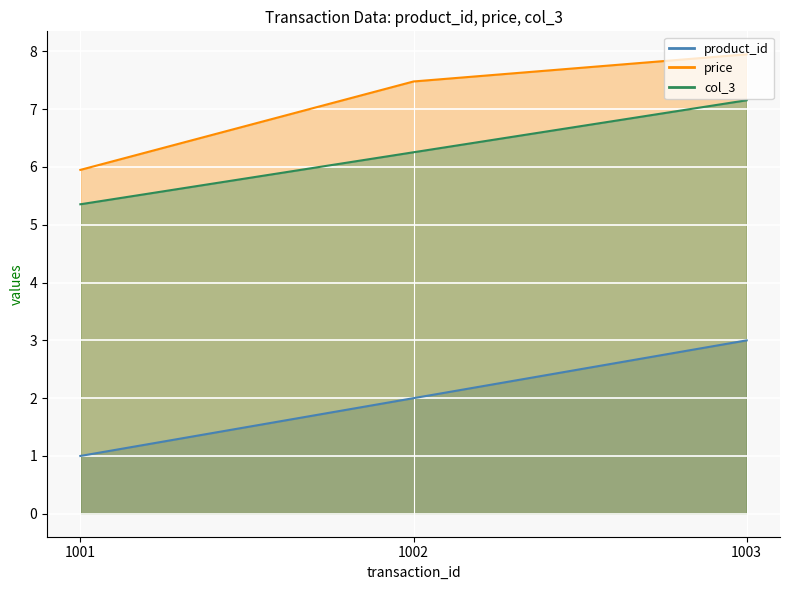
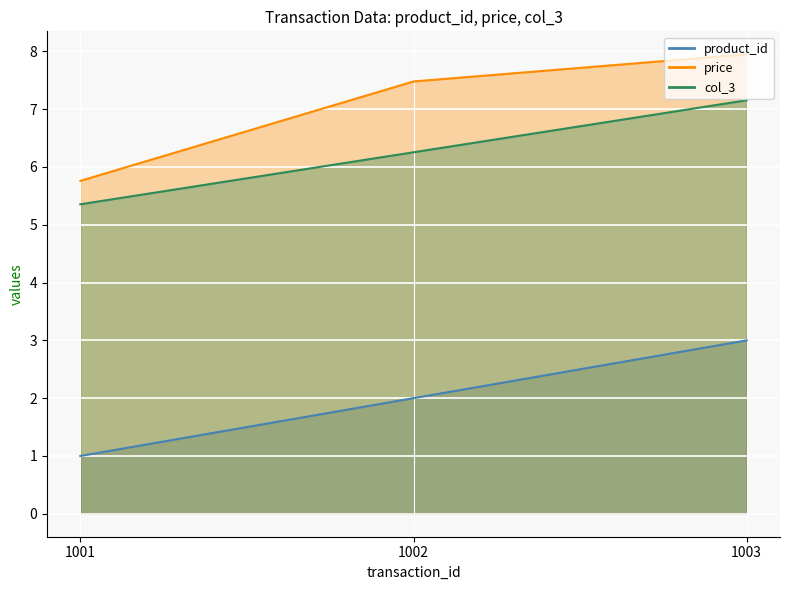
  {
    "price": {
-     "1001": 6.0,
+     "1001": 5.8,
      "1002": 7.5
    }
  }
